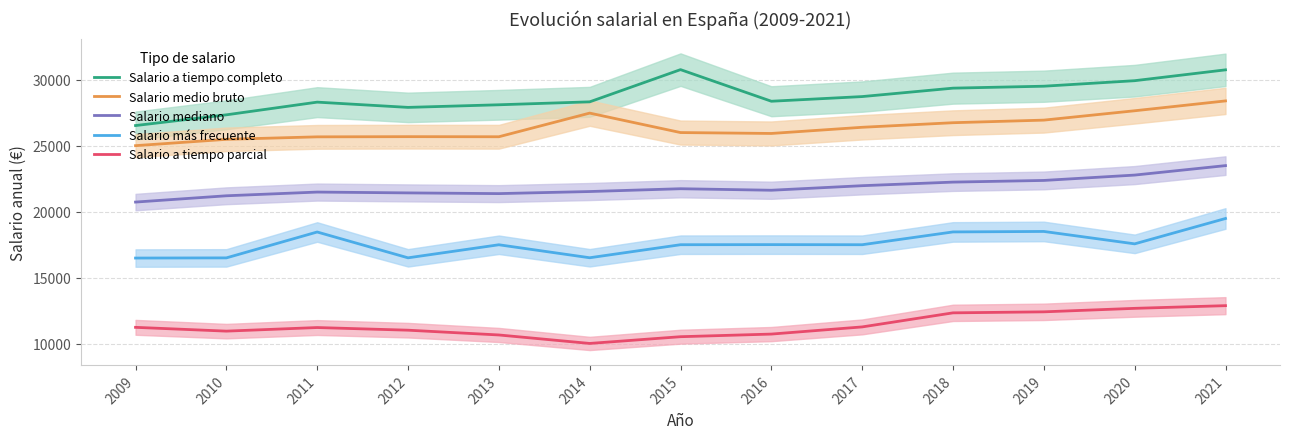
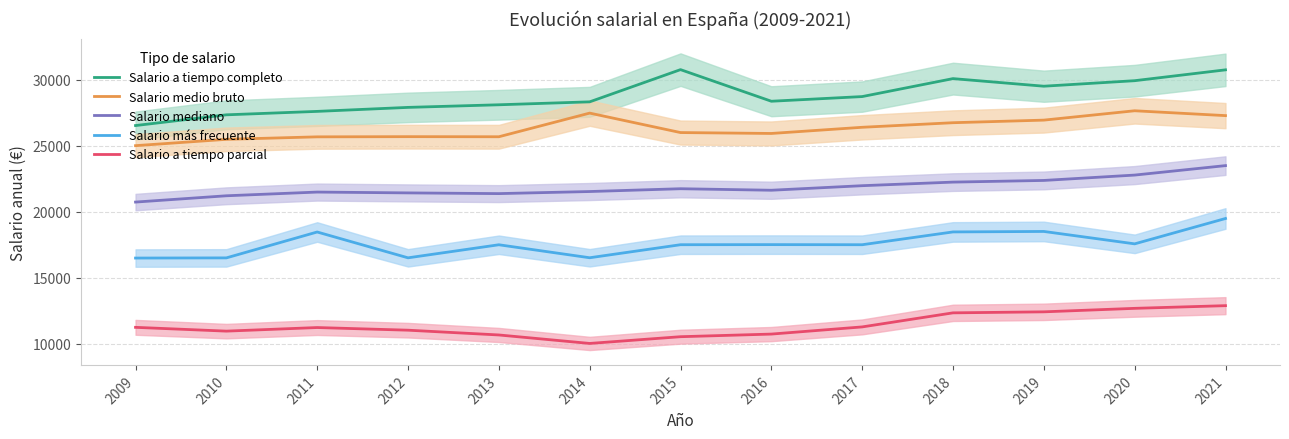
  {
    "Salario a tiempo completo": {
      "2009": 26500,
      "2010": 27300,
-     "2011": 28300,
+     "2011": 27600,
      "2012": 27900,
      "2013": 28100,
      "2015": 30800,
      "2016": 28400,
      "2017": 28700,
-     "2018": 29400,
+     "2018": 30100,
      "2019": 29500,
      "2020": 29900,
      "2021": 30700
    },
    "Salario medio bruto": {
      "2009": 25000,
      "2010": 25500,
      "2011": 25700,
      "2012": 25700,
      "2013": 25700,
      "2014": 27500,
      "2015": 26000,
      "2016": 25900,
      "2017": 26400,
      "2018": 26700,
      "2019": 26900,
      "2020": 27600,
-     "2021": 28400
+     "2021": 27300
    },
    "Salario mediano": {
      "2009": 20700,
      "2010": 21200,
      "2011": 21500,
      "2012": 21400,
      "2013": 21400,
      "2014": 21500,
      "2015": 21700,
      "2016": 21600,
      "2017": 22000,
      "2018": 22200,
      "2019": 22400,
      "2020": 22800,
      "2021": 23500
    },
    "Salario más frecuente": {
      "2009": 16500,
      "2010": 16500,
      "2011": 18500,
      "2012": 16500,
      "2013": 17500,
      "2014": 16500,
      "2015": 17500,
      "2016": 17500,
      "2017": 17500,
      "2018": 18500,
      "2019": 18500,
      "2020": 17600,
      "2021": 19500
    },
    "Salario a tiempo parcial": {
      "2009": 11200,
      "2010": 11000,
      "2011": 11200,
      "2012": 11000,
      "2013": 10700,
      "2014": 10000,
      "2015": 10500,
      "2016": 10700,
      "2017": 11300,
      "2018": 12300,
      "2019": 12400,
      "2020": 12700,
      "2021": 12900
    }
  }
